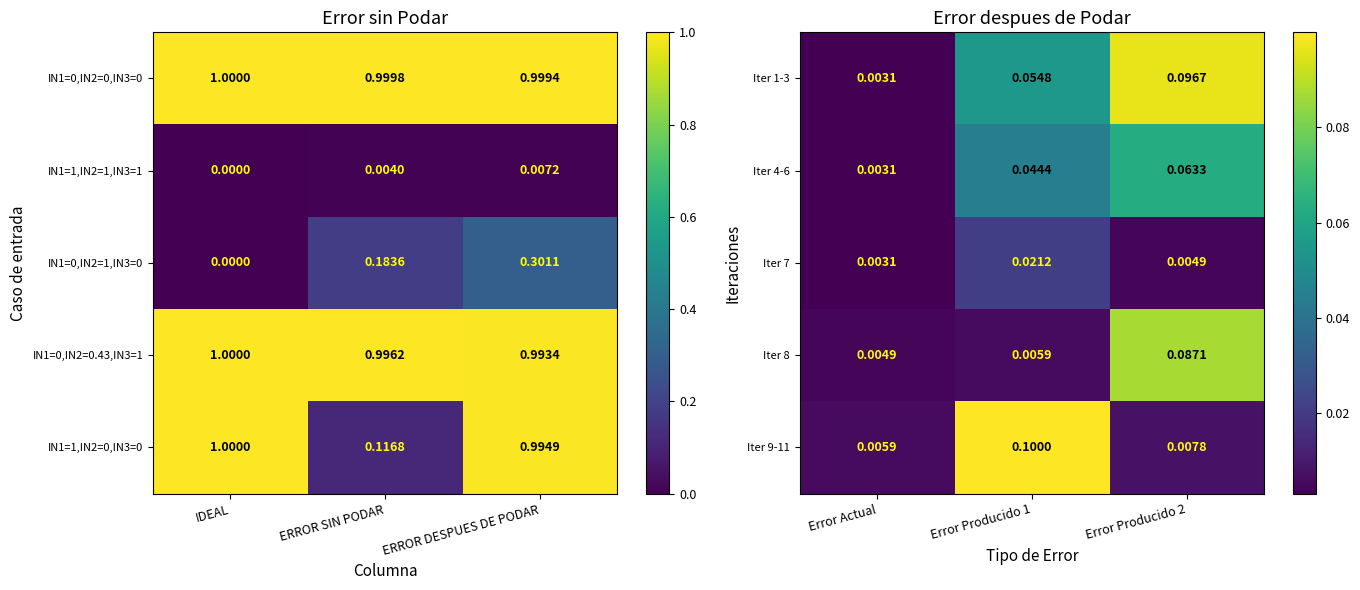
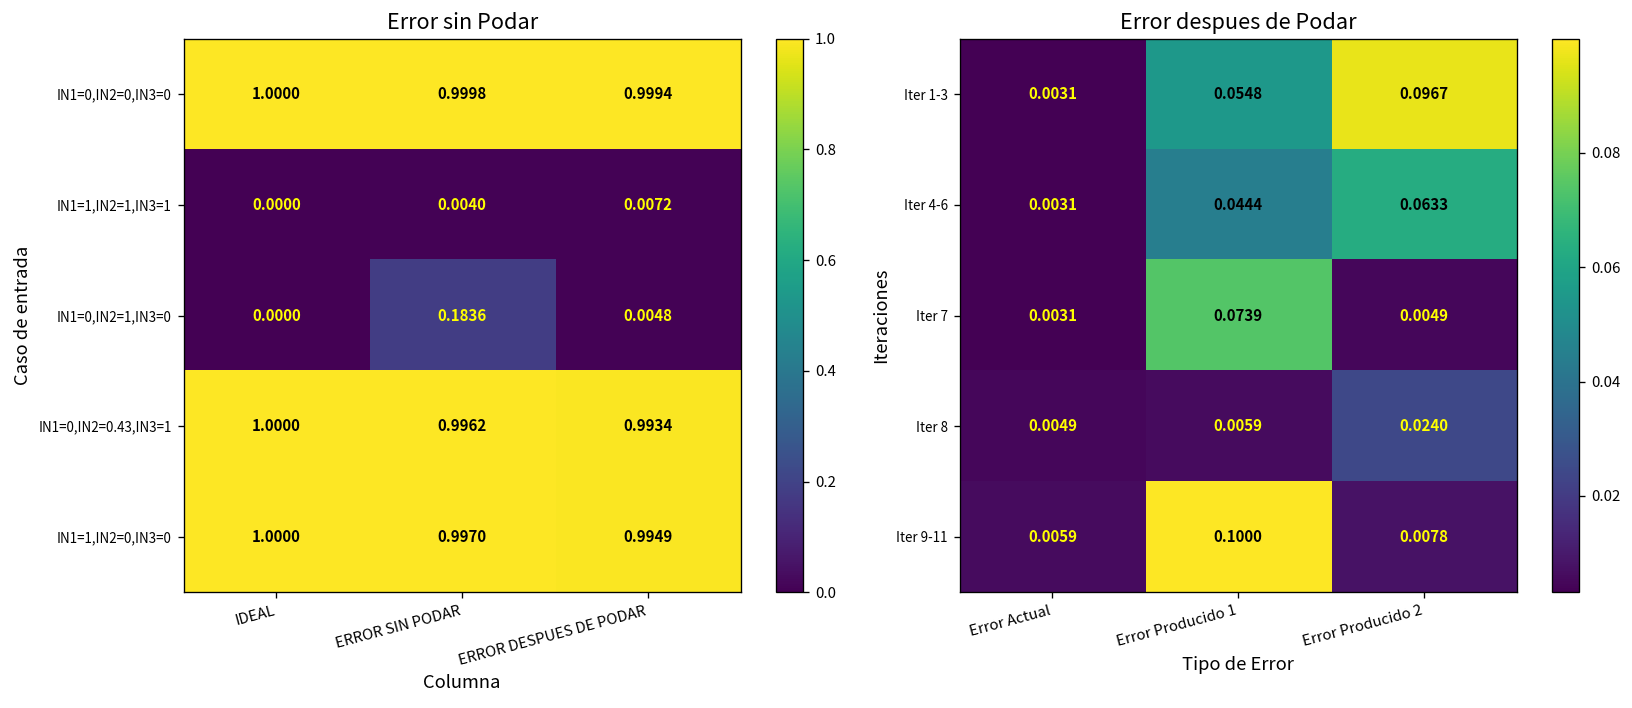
  {
    "Error sin Podar": {
      "IN1=0,IN2=0,IN3=0": {
        "IDEAL": 1.0000,
        "ERROR SIN PODAR": 0.9998,
        "ERROR DESPUES DE PODAR": 0.9994
      },
      "IN1=1,IN2=1,IN3=1": {
        "IDEAL": 0.0000,
        "ERROR SIN PODAR": 0.0040,
        "ERROR DESPUES DE PODAR": 0.0072
      },
      "IN1=0,IN2=1,IN3=0": {
        "IDEAL": 0.0000,
        "ERROR SIN PODAR": 0.1836,
-       "ERROR DESPUES DE PODAR": 0.3011
+       "ERROR DESPUES DE PODAR": 0.0048
      },
      "IN1=0,IN2=0.43,IN3=1": {
        "IDEAL": 1.0000,
        "ERROR SIN PODAR": 0.9962,
        "ERROR DESPUES DE PODAR": 0.9934
      },
      "IN1=1,IN2=0,IN3=0": {
        "IDEAL": 1.0000,
-       "ERROR SIN PODAR": 0.1168,
+       "ERROR SIN PODAR": 0.9970,
        "ERROR DESPUES DE PODAR": 0.9949
      }
    },
    "Error despues de Podar": {
      "Iter 1-3": {
        "Error Actual": 0.0031,
        "Error Producido 1": 0.0548,
        "Error Producido 2": 0.0967
      },
      "Iter 4-6": {
        "Error Actual": 0.0031,
        "Error Producido 1": 0.0444,
        "Error Producido 2": 0.0633
      },
      "Iter 7": {
        "Error Actual": 0.0031,
-       "Error Producido 1": 0.0212,
+       "Error Producido 1": 0.0739,
        "Error Producido 2": 0.0049
      },
      "Iter 8": {
        "Error Actual": 0.0049,
        "Error Producido 1": 0.0059,
-       "Error Producido 2": 0.0871
+       "Error Producido 2": 0.0240
      },
      "Iter 9-11": {
        "Error Actual": 0.0059,
        "Error Producido 1": 0.1000,
        "Error Producido 2": 0.0078
      }
    }
  }
